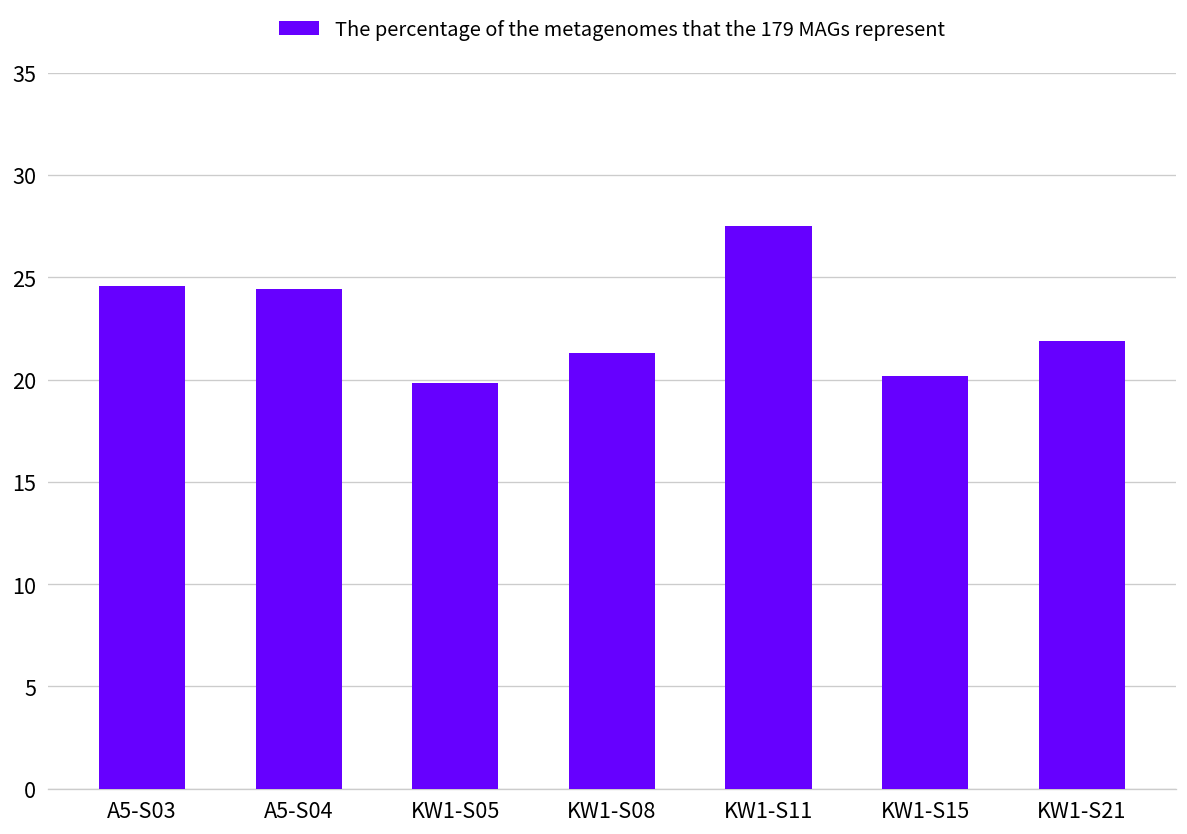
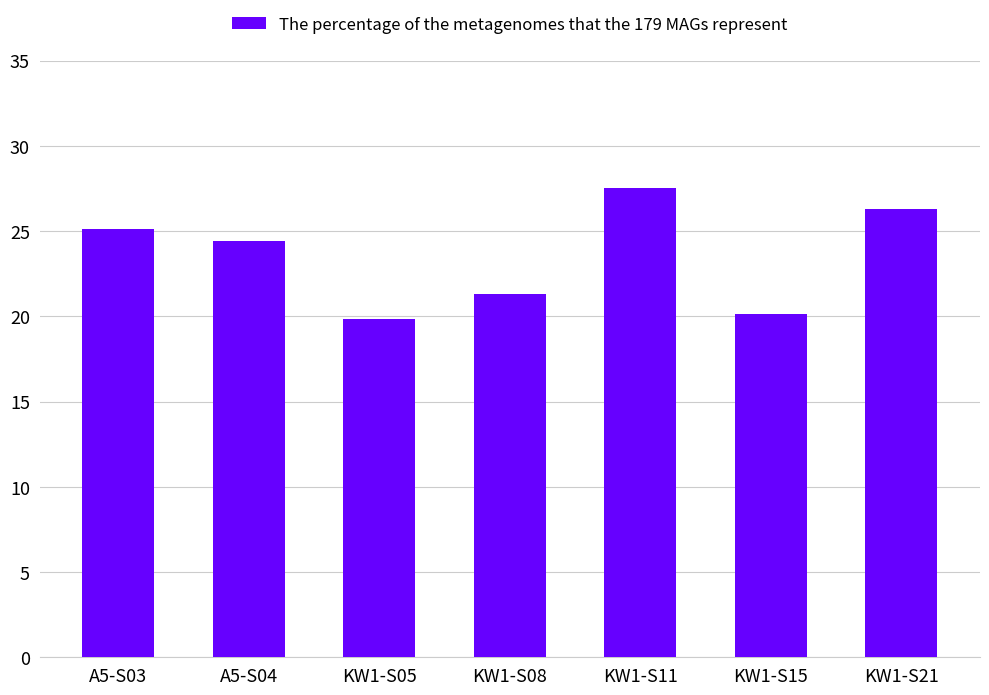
  {
-   "A5-S03": 24.6,
+   "A5-S03": 25.1,
    "A5-S04": 24.4,
    "KW1-S05": 19.8,
    "KW1-S08": 21.3,
    "KW1-S11": 27.5,
    "KW1-S15": 20.2,
-   "KW1-S21": 21.9
+   "KW1-S21": 26.3
  }
